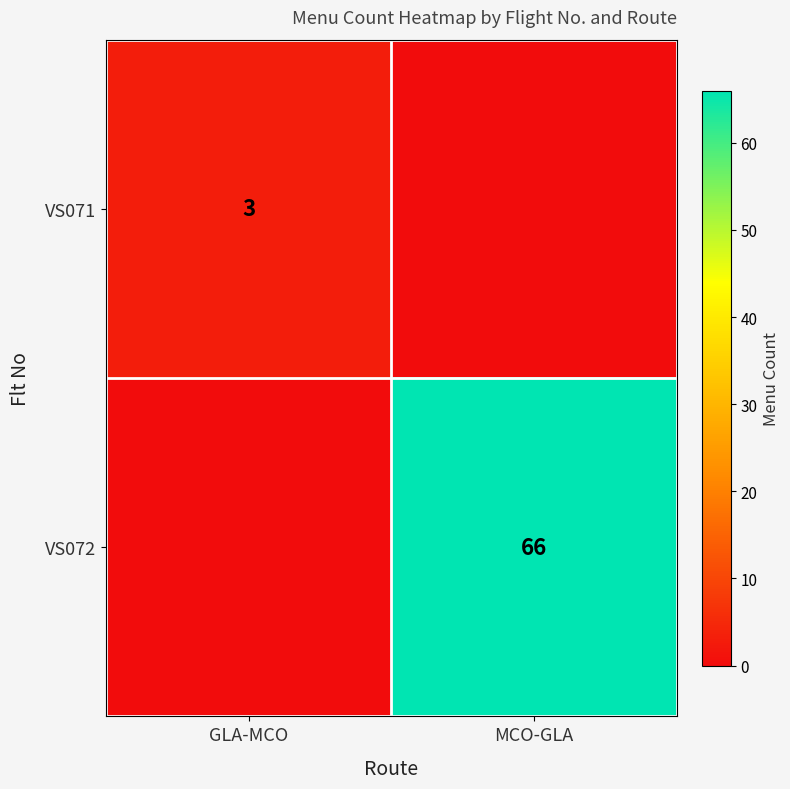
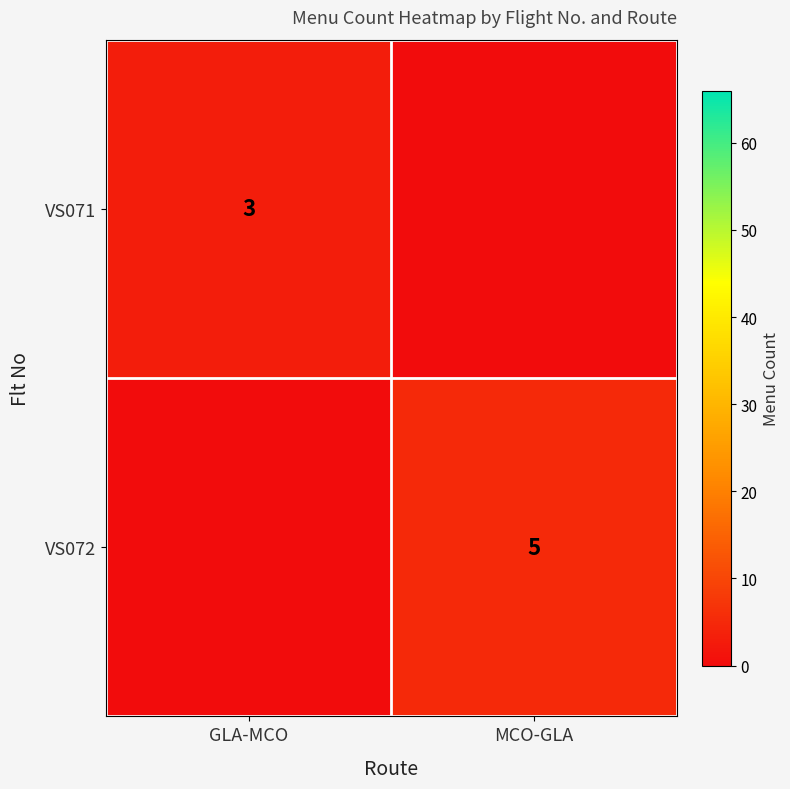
  {
    "VS071": {
      "GLA-MCO": 3
    },
    "VS072": {
-     "MCO-GLA": 66
+     "MCO-GLA": 5
    }
  }
